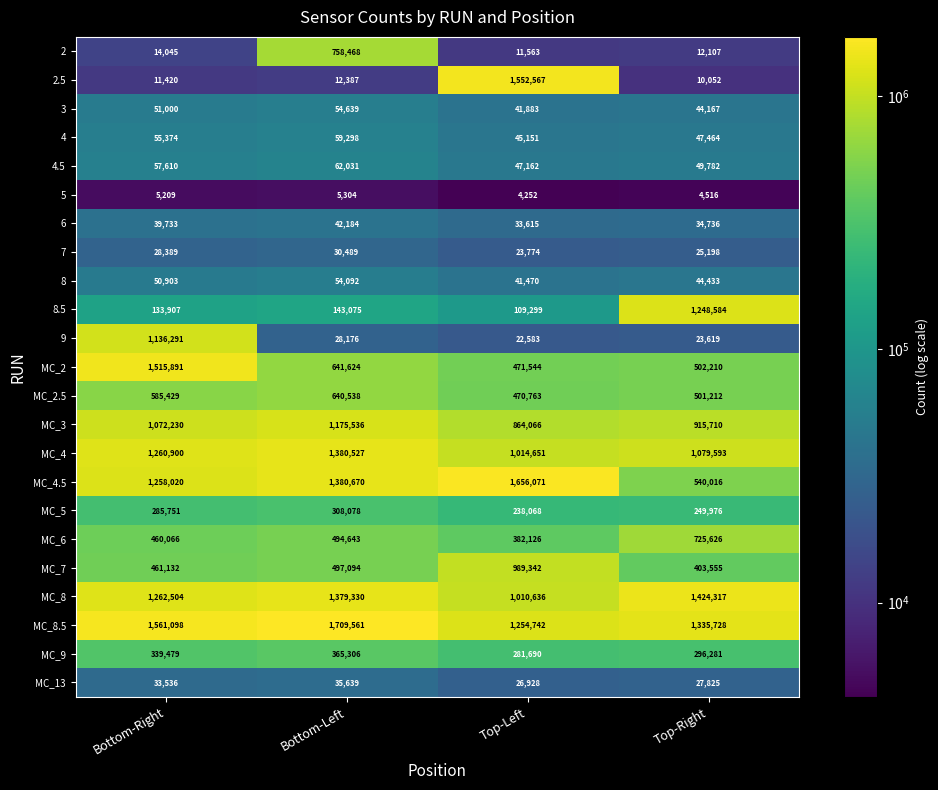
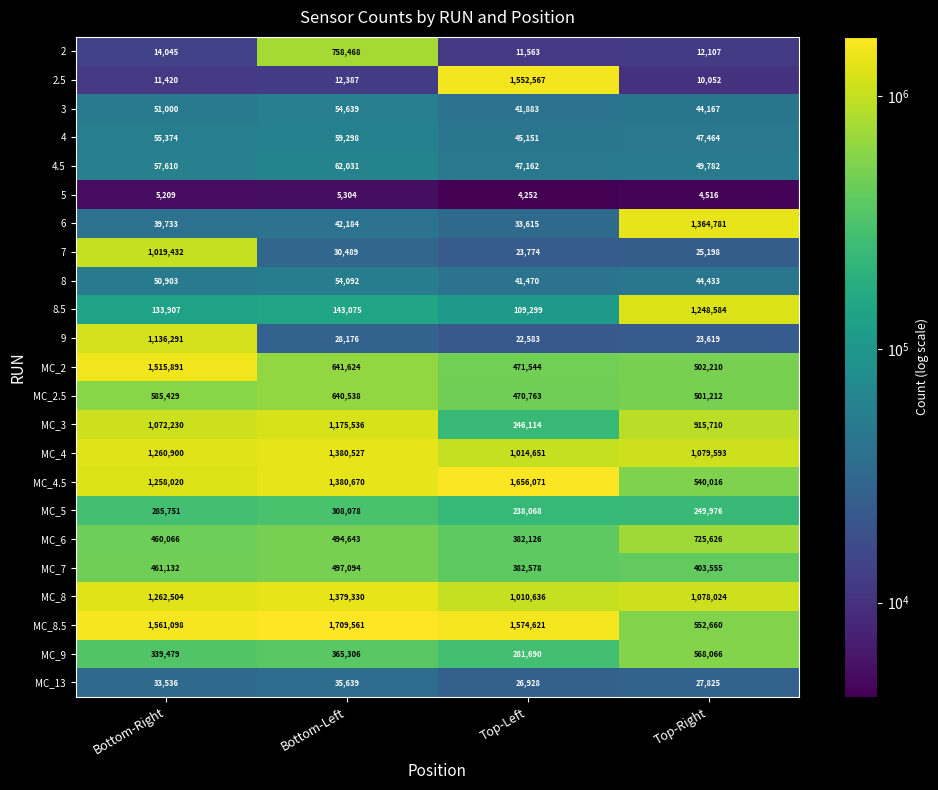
  {
    "2": {
      "Bottom-Right": "14,045",
      "Bottom-Left": "758,468",
      "Top-Left": "11,563",
      "Top-Right": "12,107"
    },
    "2.5": {
      "Bottom-Right": "11,420",
      "Bottom-Left": "12,387",
      "Top-Left": "1,552,567",
      "Top-Right": "10,052"
    },
    "3": {
      "Bottom-Right": "51,000",
      "Bottom-Left": "54,639",
      "Top-Left": "41,883",
      "Top-Right": "44,167"
    },
    "4": {
      "Bottom-Right": "55,374",
      "Bottom-Left": "59,298",
      "Top-Left": "45,151",
      "Top-Right": "47,464"
    },
    "4.5": {
      "Bottom-Right": "57,610",
      "Bottom-Left": "62,031",
      "Top-Left": "47,162",
      "Top-Right": "49,782"
    },
    "5": {
      "Bottom-Right": "5,209",
      "Bottom-Left": "5,304",
      "Top-Left": "4,252",
      "Top-Right": "4,516"
    },
    "6": {
      "Bottom-Right": "39,733",
      "Bottom-Left": "42,184",
      "Top-Left": "33,615",
-     "Top-Right": "34,736"
+     "Top-Right": "1,364,781"
    },
    "7": {
-     "Bottom-Right": "28,389",
+     "Bottom-Right": "1,019,432",
      "Bottom-Left": "30,489",
      "Top-Left": "23,774",
      "Top-Right": "25,198"
    },
    "8": {
      "Bottom-Right": "50,903",
      "Bottom-Left": "54,092",
      "Top-Left": "41,470",
      "Top-Right": "44,433"
    },
    "8.5": {
      "Bottom-Right": "133,907",
      "Bottom-Left": "143,075",
      "Top-Left": "109,299",
      "Top-Right": "1,248,584"
    },
    "9": {
      "Bottom-Right": "1,136,291",
      "Bottom-Left": "28,176",
      "Top-Left": "22,583",
      "Top-Right": "23,619"
    },
    "MC_2": {
      "Bottom-Right": "1,515,891",
      "Bottom-Left": "641,624",
      "Top-Left": "471,544",
      "Top-Right": "502,210"
    },
    "MC_2.5": {
      "Bottom-Right": "585,429",
      "Bottom-Left": "640,538",
      "Top-Left": "470,763",
      "Top-Right": "501,212"
    },
    "MC_3": {
      "Bottom-Right": "1,072,230",
      "Bottom-Left": "1,175,536",
-     "Top-Left": "864,066",
+     "Top-Left": "246,114",
      "Top-Right": "915,710"
    },
    "MC_4": {
      "Bottom-Right": "1,260,900",
      "Bottom-Left": "1,380,527",
      "Top-Left": "1,014,651",
      "Top-Right": "1,079,593"
    },
    "MC_4.5": {
      "Bottom-Right": "1,258,020",
      "Bottom-Left": "1,380,670",
      "Top-Left": "1,656,071",
      "Top-Right": "540,016"
    },
    "MC_5": {
      "Bottom-Right": "285,751",
      "Bottom-Left": "308,078",
      "Top-Left": "238,068",
      "Top-Right": "249,976"
    },
    "MC_6": {
      "Bottom-Right": "460,066",
      "Bottom-Left": "494,643",
      "Top-Left": "382,126",
      "Top-Right": "725,626"
    },
    "MC_7": {
      "Bottom-Right": "461,132",
      "Bottom-Left": "497,094",
-     "Top-Left": "989,342",
+     "Top-Left": "382,578",
      "Top-Right": "403,555"
    },
    "MC_8": {
      "Bottom-Right": "1,262,504",
      "Bottom-Left": "1,379,330",
      "Top-Left": "1,010,636",
-     "Top-Right": "1,424,317"
+     "Top-Right": "1,078,024"
    },
    "MC_8.5": {
      "Bottom-Right": "1,561,098",
      "Bottom-Left": "1,709,561",
-     "Top-Left": "1,254,742",
-     "Top-Right": "1,335,728"
+     "Top-Left": "1,574,621",
+     "Top-Right": "552,660"
    },
    "MC_9": {
      "Bottom-Right": "339,479",
      "Bottom-Left": "365,306",
      "Top-Left": "281,690",
-     "Top-Right": "296,281"
+     "Top-Right": "568,066"
    },
    "MC_13": {
      "Bottom-Right": "33,536",
      "Bottom-Left": "35,639",
      "Top-Left": "26,928",
      "Top-Right": "27,825"
    }
  }
